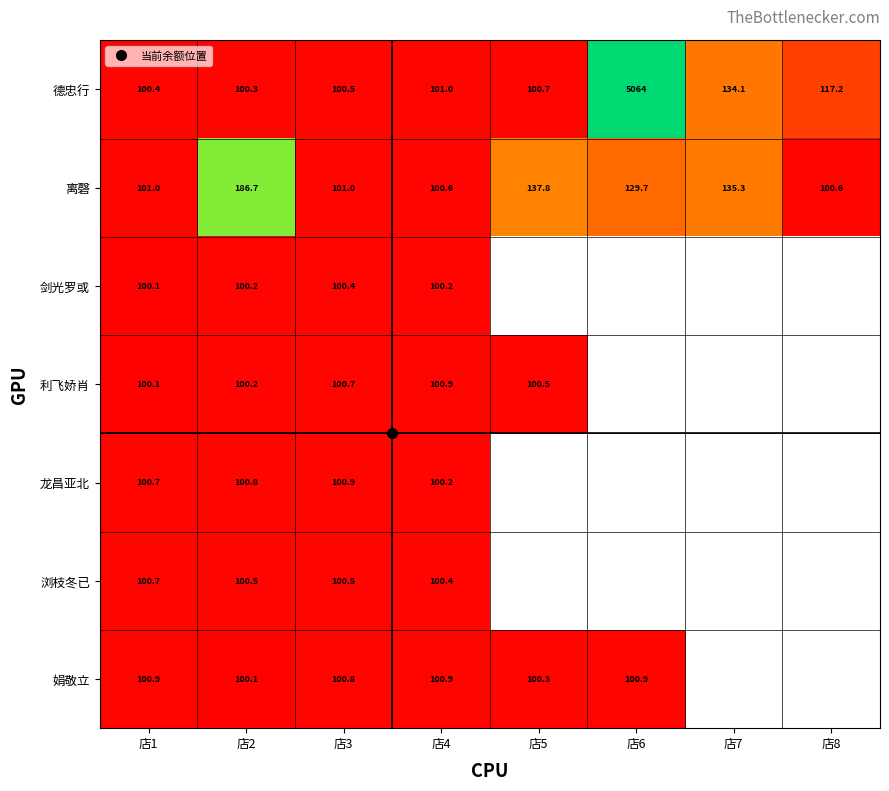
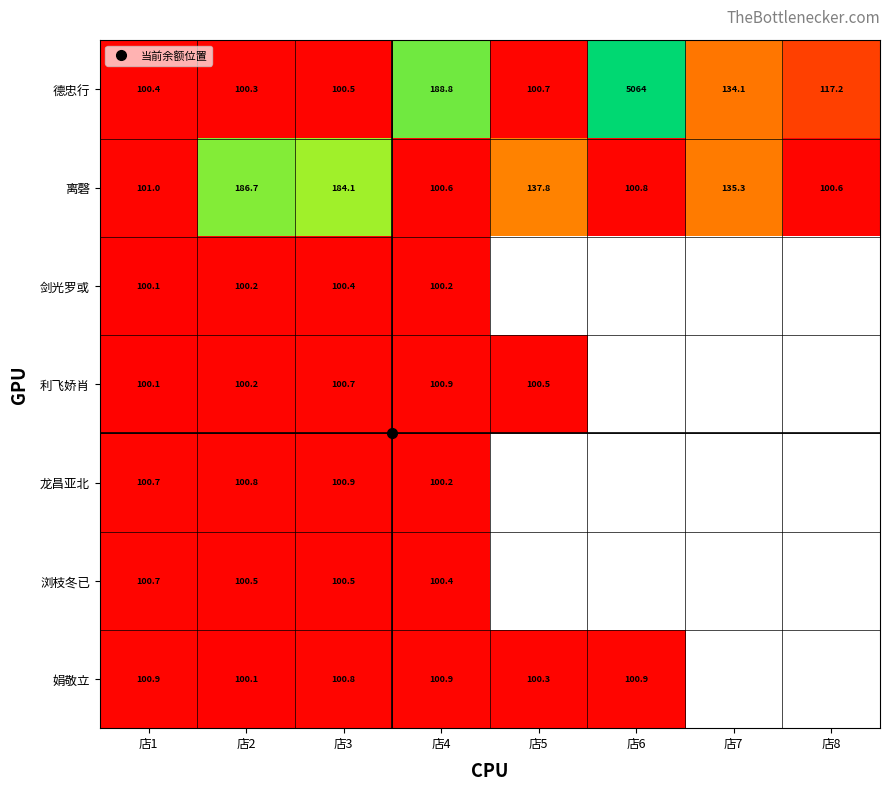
  {
    "德忠行": {
      "店1": 100.4,
      "店2": 100.3,
      "店3": 100.5,
-     "店4": 101.0,
+     "店4": 188.8,
      "店5": 100.7,
      "店6": 5064,
      "店7": 134.1,
      "店8": 117.2
    },
    "离磬": {
      "店1": 101.0,
      "店2": 186.7,
-     "店3": 101.0,
+     "店3": 184.1,
      "店4": 100.6,
      "店5": 137.8,
-     "店6": 129.7,
+     "店6": 100.8,
      "店7": 135.3,
      "店8": 100.6
    },
    "剑光罗或": {
      "店1": 100.1,
      "店2": 100.2,
      "店3": 100.4,
      "店4": 100.2
    },
    "利飞娇肖": {
      "店1": 100.1,
      "店2": 100.2,
      "店3": 100.7,
      "店4": 100.9,
      "店5": 100.5
    },
    "龙昌亚北": {
      "店1": 100.7,
      "店2": 100.8,
      "店3": 100.9,
      "店4": 100.2
    },
    "浏枝冬已": {
      "店1": 100.7,
      "店2": 100.5,
      "店3": 100.5,
      "店4": 100.4
    },
    "娟敬立": {
      "店1": 100.9,
      "店2": 100.1,
      "店3": 100.8,
      "店4": 100.9,
      "店5": 100.3,
      "店6": 100.9
    }
  }
